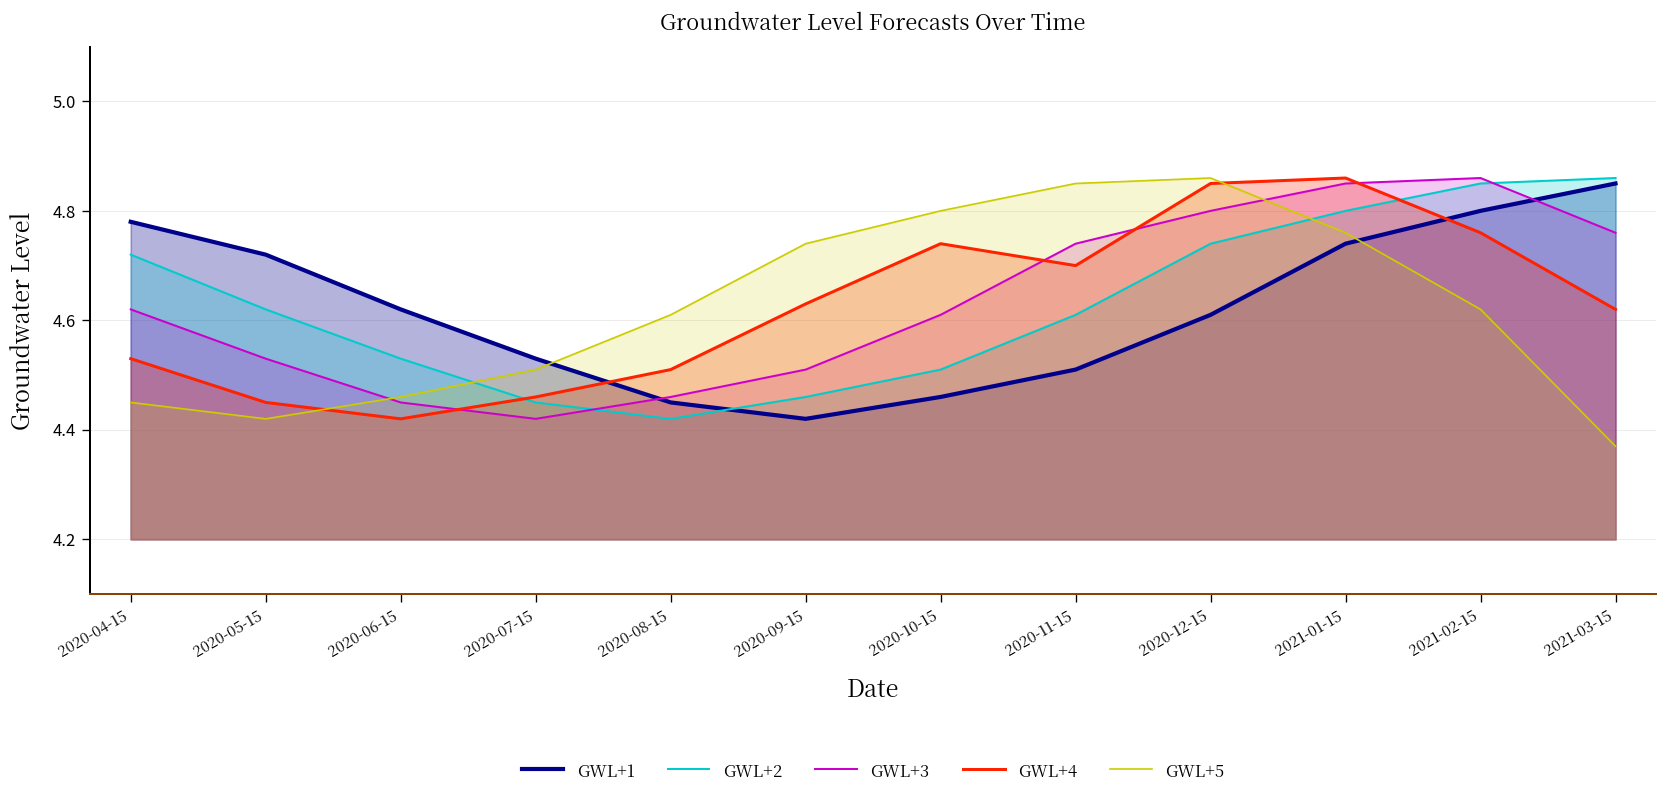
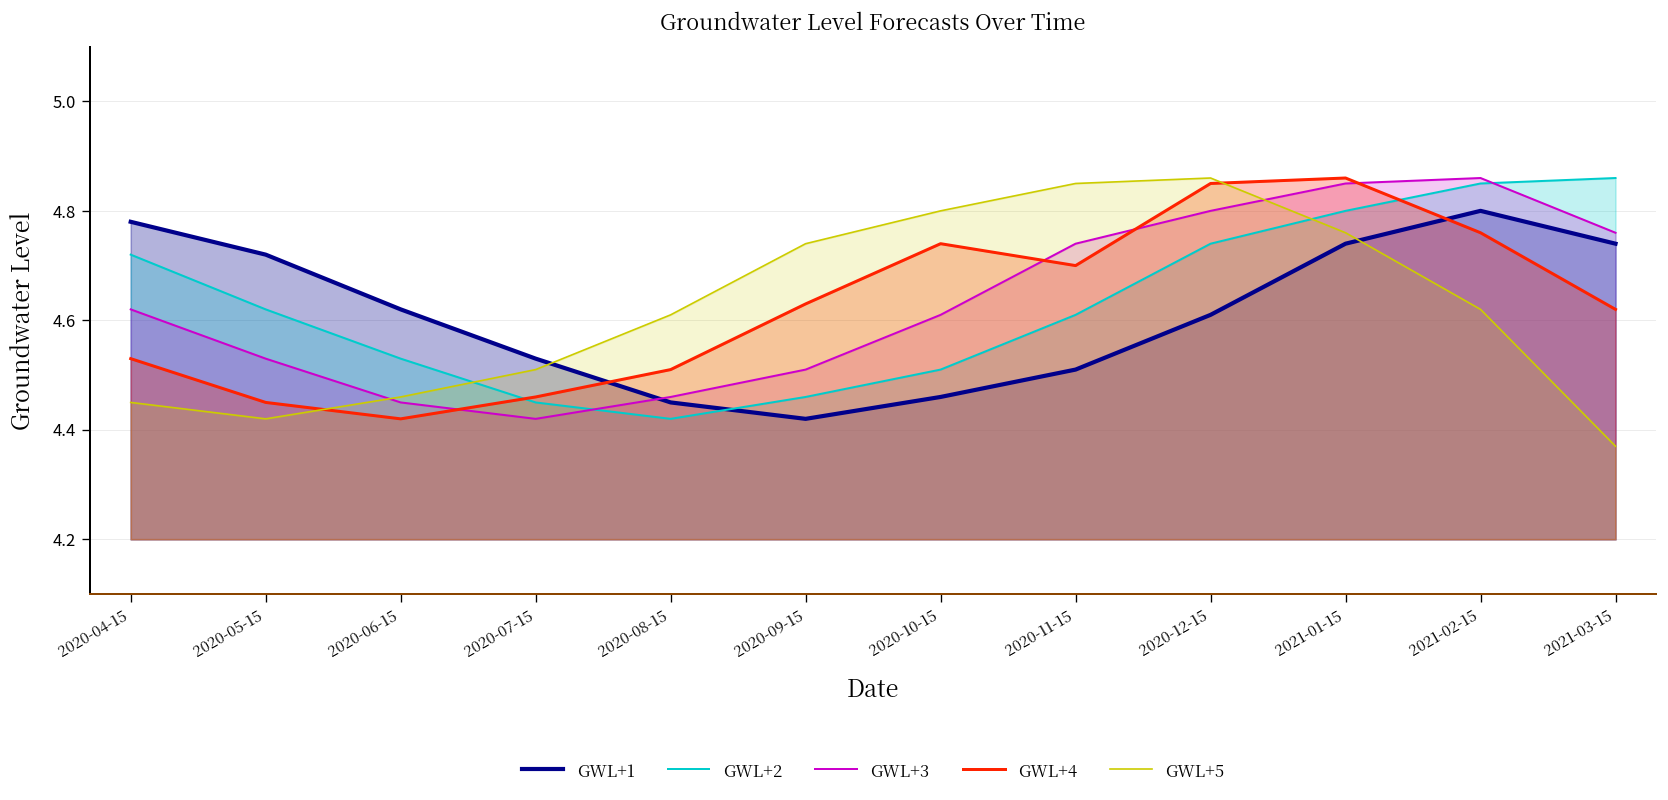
  {
    "GWL+1": {
      "2020-04-15": 4.78,
      "2020-05-15": 4.72,
      "2020-06-15": 4.62,
      "2020-07-15": 4.53,
      "2020-08-15": 4.45,
      "2020-09-15": 4.42,
      "2020-10-15": 4.46,
      "2020-11-15": 4.51,
      "2020-12-15": 4.61,
      "2021-01-15": 4.74,
      "2021-02-15": 4.80,
-     "2021-03-15": 4.85
+     "2021-03-15": 4.74
    },
    "GWL+2": {
      "2020-04-15": 4.72,
      "2020-05-15": 4.62,
      "2020-06-15": 4.53,
      "2020-07-15": 4.45,
      "2020-08-15": 4.42,
      "2020-09-15": 4.46,
      "2020-10-15": 4.51,
      "2020-11-15": 4.61,
      "2020-12-15": 4.74,
      "2021-01-15": 4.80,
      "2021-02-15": 4.85,
      "2021-03-15": 4.86
    },
    "GWL+3": {
      "2020-04-15": 4.62,
      "2020-05-15": 4.53,
      "2020-06-15": 4.45,
      "2020-07-15": 4.42,
      "2020-08-15": 4.46,
      "2020-09-15": 4.51,
      "2020-10-15": 4.61,
      "2020-11-15": 4.74,
      "2020-12-15": 4.80,
      "2021-01-15": 4.85,
      "2021-02-15": 4.86,
      "2021-03-15": 4.76
    },
    "GWL+4": {
      "2020-04-15": 4.53,
      "2020-05-15": 4.45,
      "2020-06-15": 4.42,
      "2020-07-15": 4.46,
      "2020-08-15": 4.51,
      "2020-09-15": 4.63,
      "2020-10-15": 4.74,
      "2020-11-15": 4.70,
      "2020-12-15": 4.85,
      "2021-01-15": 4.86,
      "2021-02-15": 4.76,
      "2021-03-15": 4.62
    },
    "GWL+5": {
      "2020-04-15": 4.45,
      "2020-05-15": 4.42,
      "2020-06-15": 4.46,
      "2020-07-15": 4.51,
      "2020-08-15": 4.61,
      "2020-09-15": 4.74,
      "2020-10-15": 4.80,
      "2020-11-15": 4.85,
      "2020-12-15": 4.86,
      "2021-01-15": 4.76,
      "2021-02-15": 4.62,
      "2021-03-15": 4.37
    }
  }
